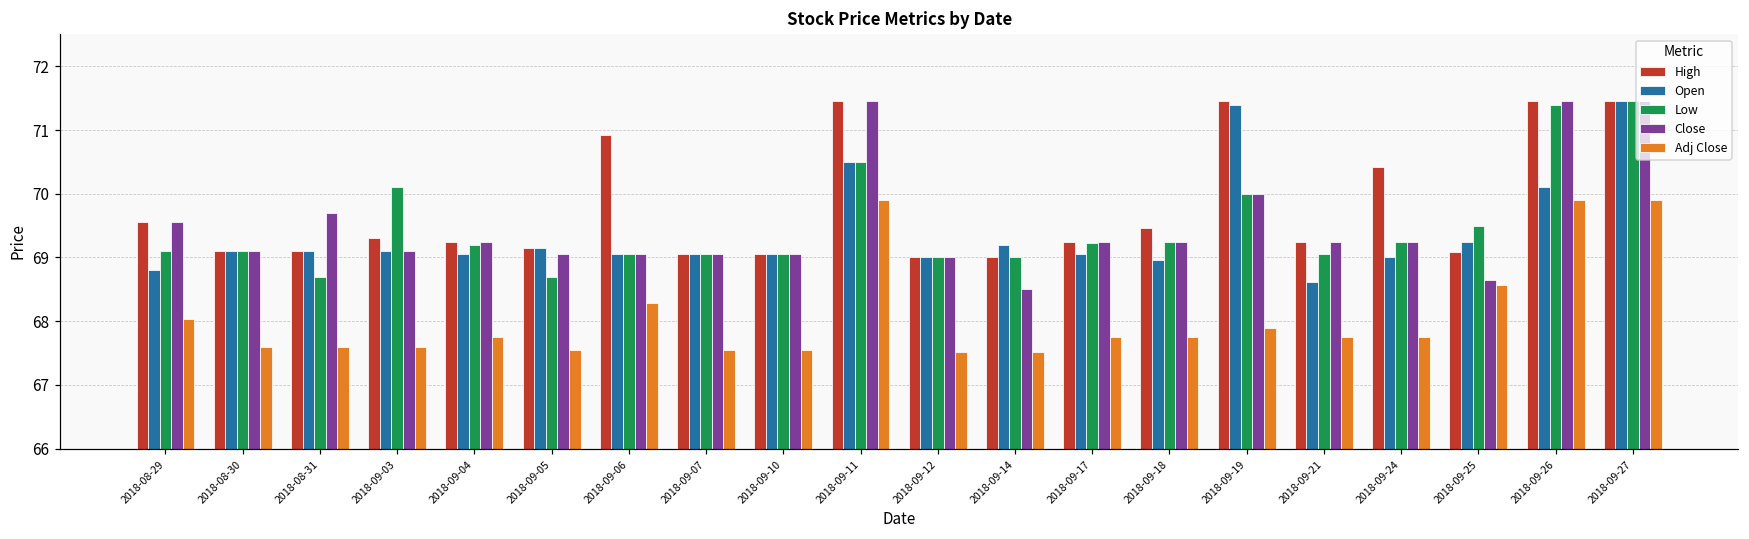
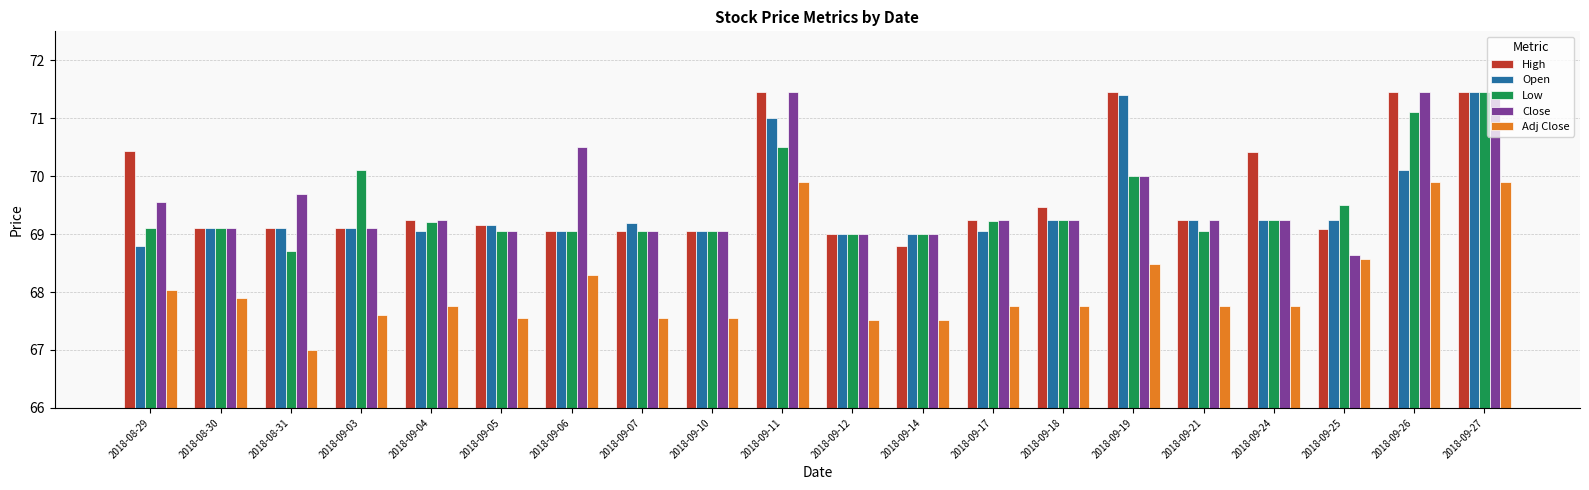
  {
    "High": {
-     "2018-08-29": 69.6,
+     "2018-08-29": 70.4,
      "2018-08-30": 69.1,
      "2018-08-31": 69.1,
-     "2018-09-03": 69.3,
+     "2018-09-03": 69.1,
      "2018-09-04": 69.3,
      "2018-09-05": 69.2,
-     "2018-09-06": 70.9,
+     "2018-09-06": 69.1,
      "2018-09-07": 69.1,
      "2018-09-10": 69.1,
      "2018-09-11": 71.5,
      "2018-09-12": 69.0,
-     "2018-09-14": 69.0,
+     "2018-09-14": 68.8,
      "2018-09-17": 69.3,
      "2018-09-18": 69.5,
      "2018-09-19": 71.5,
      "2018-09-21": 69.3,
      "2018-09-24": 70.4,
      "2018-09-25": 69.1,
      "2018-09-26": 71.5,
      "2018-09-27": 71.5
    },
    "Open": {
      "2018-08-29": 68.8,
      "2018-08-30": 69.1,
      "2018-08-31": 69.1,
      "2018-09-03": 69.1,
      "2018-09-04": 69.1,
      "2018-09-05": 69.2,
      "2018-09-06": 69.1,
-     "2018-09-07": 69.1,
+     "2018-09-07": 69.2,
      "2018-09-10": 69.1,
-     "2018-09-11": 70.5,
+     "2018-09-11": 71.0,
      "2018-09-12": 69.0,
-     "2018-09-14": 69.2,
+     "2018-09-14": 69.0,
      "2018-09-17": 69.1,
-     "2018-09-18": 69.0,
+     "2018-09-18": 69.3,
      "2018-09-19": 71.4,
-     "2018-09-21": 68.6,
-     "2018-09-24": 69.0,
+     "2018-09-21": 69.3,
+     "2018-09-24": 69.3,
      "2018-09-25": 69.3,
      "2018-09-26": 70.1,
      "2018-09-27": 71.5
    },
    "Low": {
      "2018-08-29": 69.1,
      "2018-08-30": 69.1,
      "2018-08-31": 68.7,
      "2018-09-03": 70.1,
      "2018-09-04": 69.2,
-     "2018-09-05": 68.7,
+     "2018-09-05": 69.1,
      "2018-09-06": 69.1,
      "2018-09-07": 69.1,
      "2018-09-10": 69.1,
      "2018-09-11": 70.5,
      "2018-09-12": 69.0,
      "2018-09-14": 69.0,
      "2018-09-17": 69.2,
      "2018-09-18": 69.3,
      "2018-09-19": 70.0,
      "2018-09-21": 69.1,
      "2018-09-24": 69.3,
      "2018-09-25": 69.5,
-     "2018-09-26": 71.4,
+     "2018-09-26": 71.1,
      "2018-09-27": 71.5
    },
    "Close": {
      "2018-08-29": 69.6,
      "2018-08-30": 69.1,
      "2018-08-31": 69.7,
      "2018-09-03": 69.1,
      "2018-09-04": 69.3,
      "2018-09-05": 69.1,
-     "2018-09-06": 69.1,
+     "2018-09-06": 70.5,
      "2018-09-07": 69.1,
      "2018-09-10": 69.1,
      "2018-09-11": 71.5,
      "2018-09-12": 69.0,
-     "2018-09-14": 68.5,
+     "2018-09-14": 69.0,
      "2018-09-17": 69.3,
      "2018-09-18": 69.3,
      "2018-09-19": 70.0,
      "2018-09-21": 69.3,
      "2018-09-24": 69.3,
      "2018-09-25": 68.6,
      "2018-09-26": 71.5
    },
    "Adj Close": {
      "2018-08-29": 68.0,
-     "2018-08-30": 67.6,
-     "2018-08-31": 67.6,
+     "2018-08-30": 67.9,
+     "2018-08-31": 67.0,
      "2018-09-03": 67.6,
      "2018-09-04": 67.8,
      "2018-09-05": 67.6,
      "2018-09-06": 68.3,
      "2018-09-07": 67.6,
      "2018-09-10": 67.6,
      "2018-09-11": 69.9,
      "2018-09-12": 67.5,
      "2018-09-14": 67.5,
      "2018-09-17": 67.8,
      "2018-09-18": 67.8,
-     "2018-09-19": 67.9,
+     "2018-09-19": 68.5,
      "2018-09-21": 67.8,
      "2018-09-24": 67.8,
      "2018-09-25": 68.6,
      "2018-09-26": 69.9,
      "2018-09-27": 69.9
    }
  }
